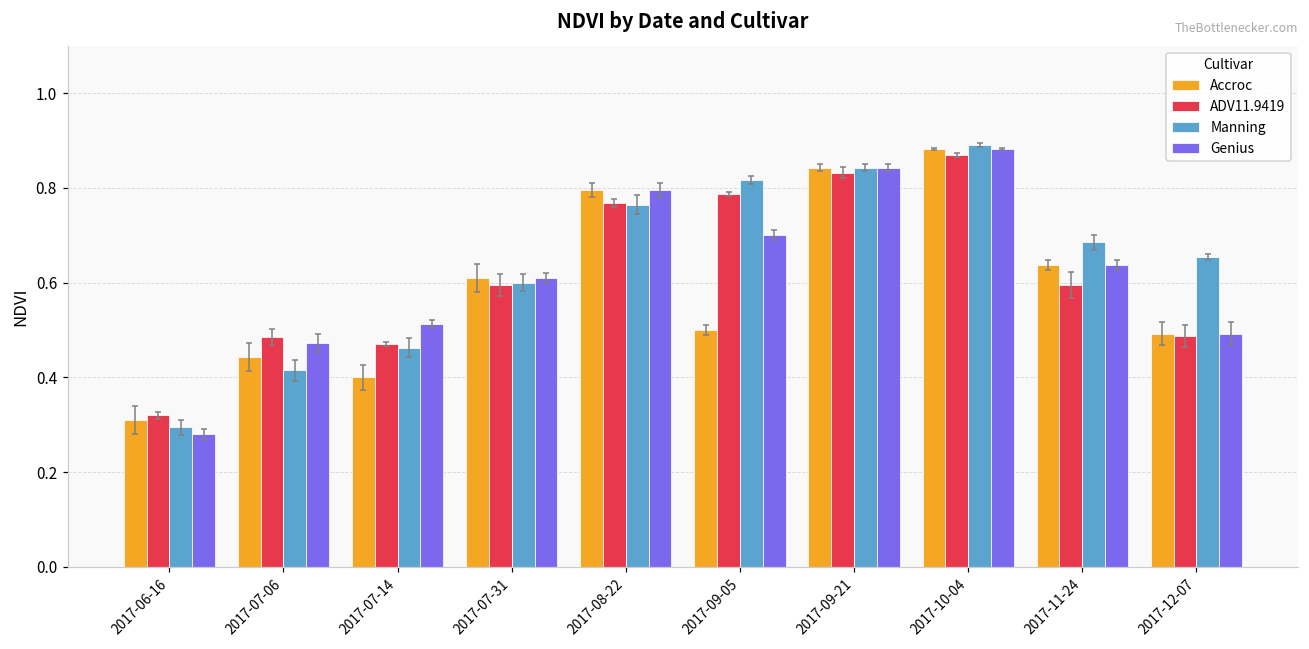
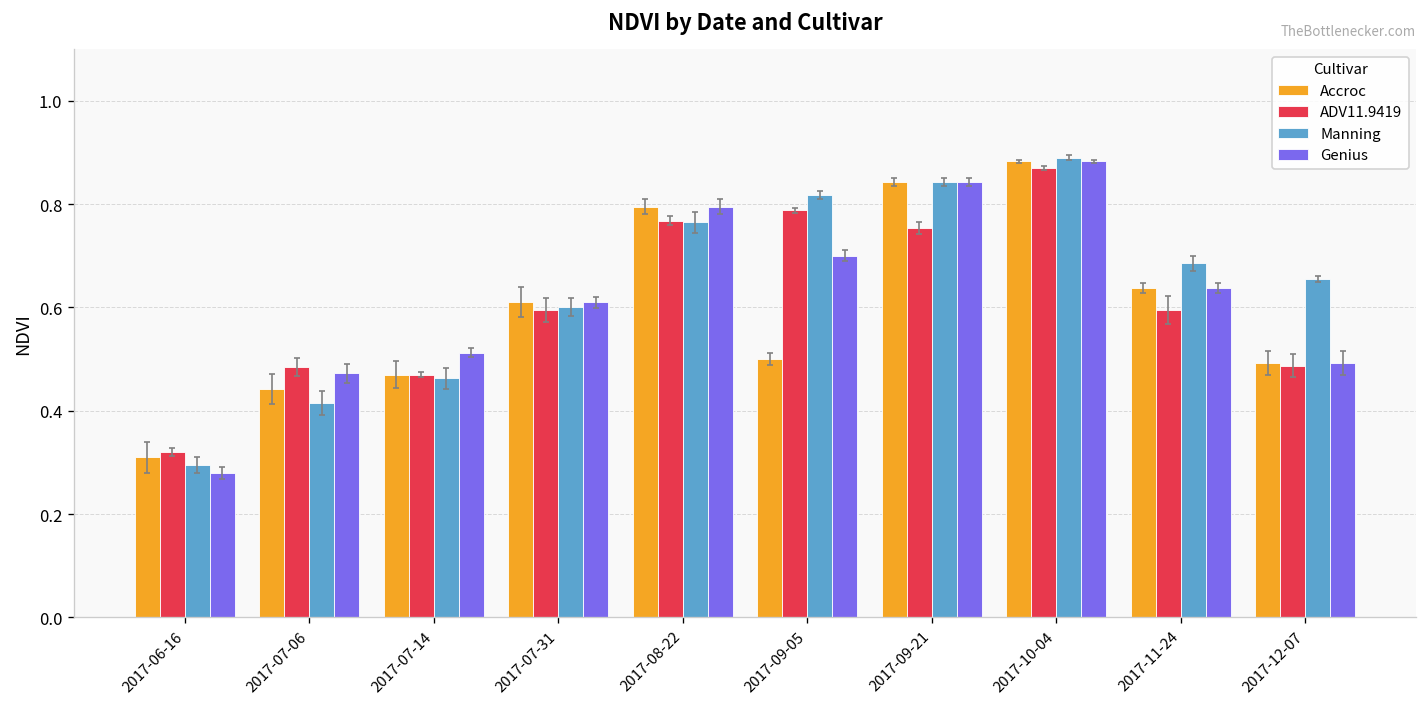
  {
    "Accroc": {
      "2017-06-16": 0.31,
      "2017-07-06": 0.44,
-     "2017-07-14": 0.40,
+     "2017-07-14": 0.47,
      "2017-07-31": 0.61,
      "2017-08-22": 0.80,
      "2017-09-05": 0.50,
      "2017-09-21": 0.84,
      "2017-10-04": 0.88,
      "2017-11-24": 0.64,
      "2017-12-07": 0.49
    },
    "ADV11.9419": {
      "2017-06-16": 0.32,
      "2017-07-06": 0.49,
      "2017-07-14": 0.47,
      "2017-07-31": 0.60,
      "2017-08-22": 0.77,
      "2017-09-05": 0.79,
-     "2017-09-21": 0.83,
+     "2017-09-21": 0.75,
      "2017-10-04": 0.87,
      "2017-11-24": 0.60,
      "2017-12-07": 0.49
    },
    "Manning": {
      "2017-06-16": 0.30,
      "2017-07-06": 0.42,
      "2017-07-14": 0.46,
      "2017-07-31": 0.60,
      "2017-08-22": 0.77,
      "2017-09-05": 0.82,
      "2017-09-21": 0.84,
      "2017-10-04": 0.89,
      "2017-11-24": 0.69,
      "2017-12-07": 0.66
    },
    "Genius": {
      "2017-06-16": 0.28,
      "2017-07-06": 0.47,
      "2017-07-14": 0.51,
      "2017-07-31": 0.61,
      "2017-08-22": 0.80,
      "2017-09-05": 0.70,
      "2017-09-21": 0.84,
      "2017-10-04": 0.88,
      "2017-11-24": 0.64,
      "2017-12-07": 0.49
    }
  }
